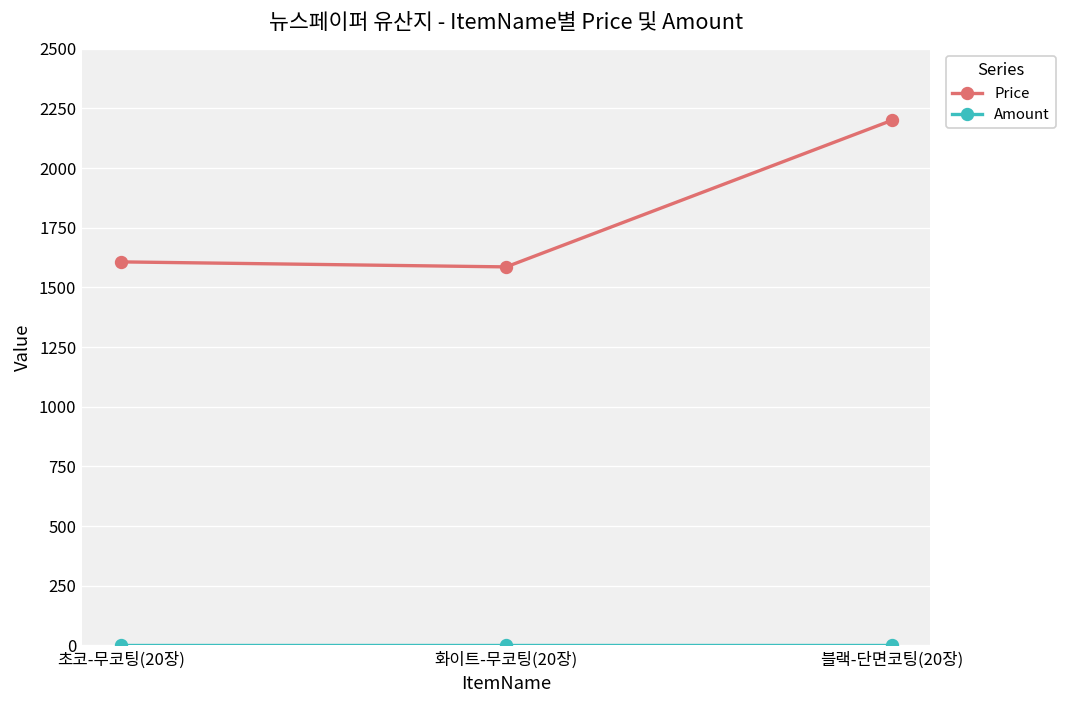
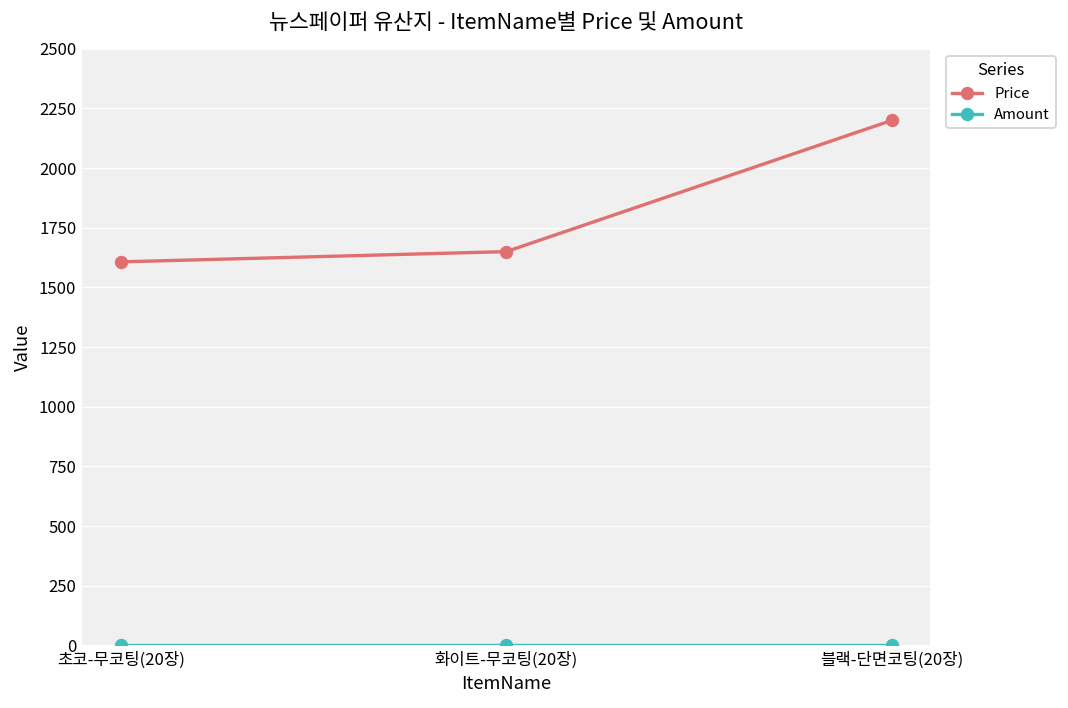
  {
    "Price": {
      "초코-무코팅(20장)": 1610,
-     "화이트-무코팅(20장)": 1590,
+     "화이트-무코팅(20장)": 1650,
      "블랙-단면코팅(20장)": 2200
    },
    "Amount": {
      "초코-무코팅(20장)": 0,
      "화이트-무코팅(20장)": 0,
      "블랙-단면코팅(20장)": 0
    }
  }
